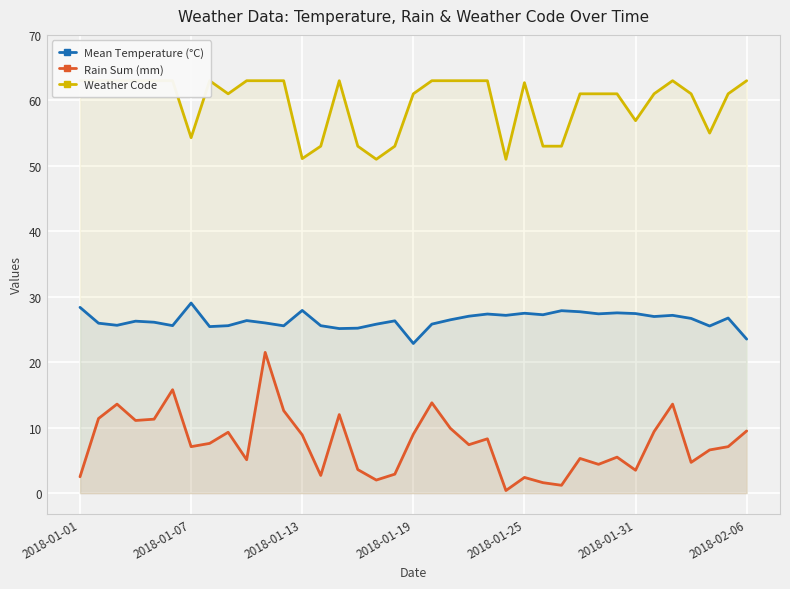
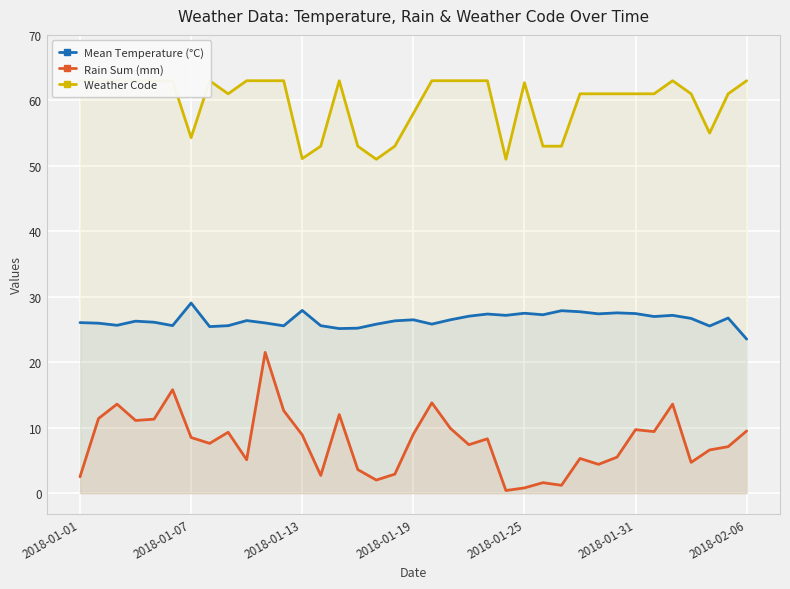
  {
    "Mean Temperature (°C)": {
-     "2018-01-01": 28,
+     "2018-01-01": 26,
      "2018-01-07": 29,
      "2018-01-13": 28,
-     "2018-01-19": 23,
+     "2018-01-19": 26,
      "2018-01-25": 27,
      "2018-01-31": 27,
      "2018-02-06": 24
    },
    "Rain Sum (mm)": {
      "2018-01-01": 3,
-     "2018-01-07": 7,
+     "2018-01-07": 9,
      "2018-01-13": 9,
      "2018-01-19": 9,
-     "2018-01-25": 2,
-     "2018-01-31": 4,
+     "2018-01-25": 1,
+     "2018-01-31": 10,
      "2018-02-06": 10
    },
    "Weather Code": {
      "2018-01-07": 54,
      "2018-01-13": 51,
-     "2018-01-19": 61,
+     "2018-01-19": 58,
      "2018-01-25": 63,
-     "2018-01-31": 57,
+     "2018-01-31": 61,
      "2018-02-06": 63
    }
  }
